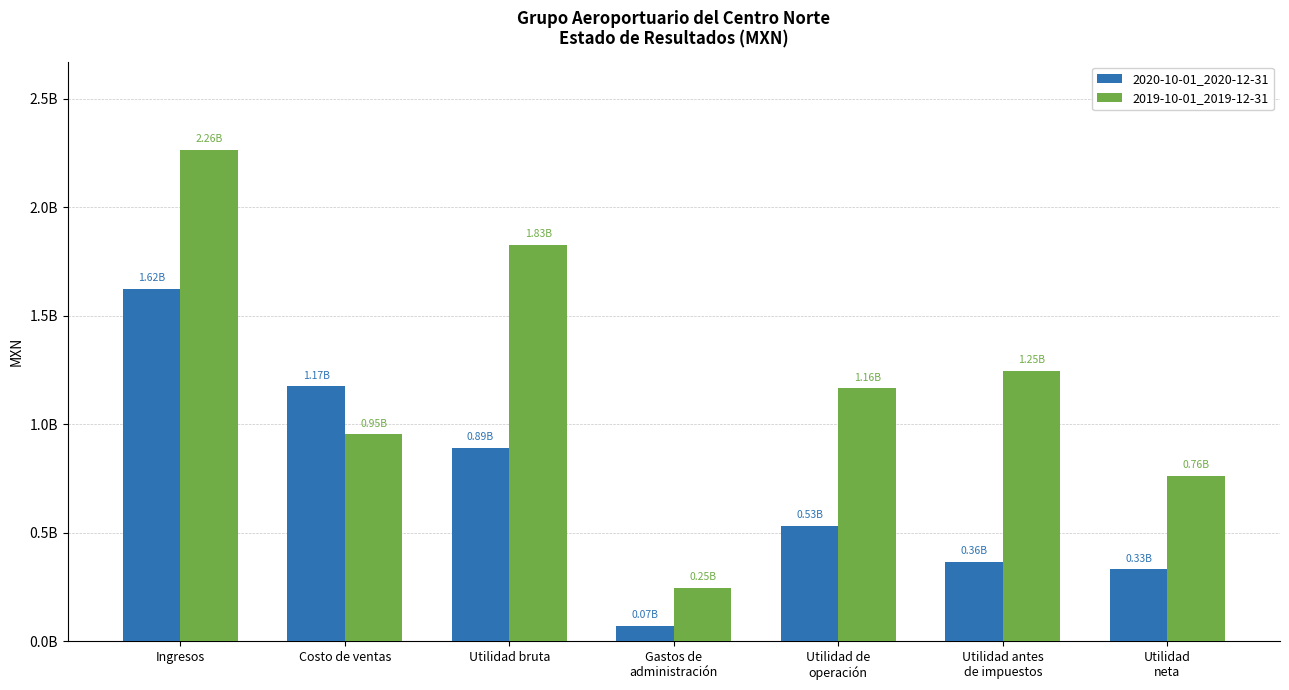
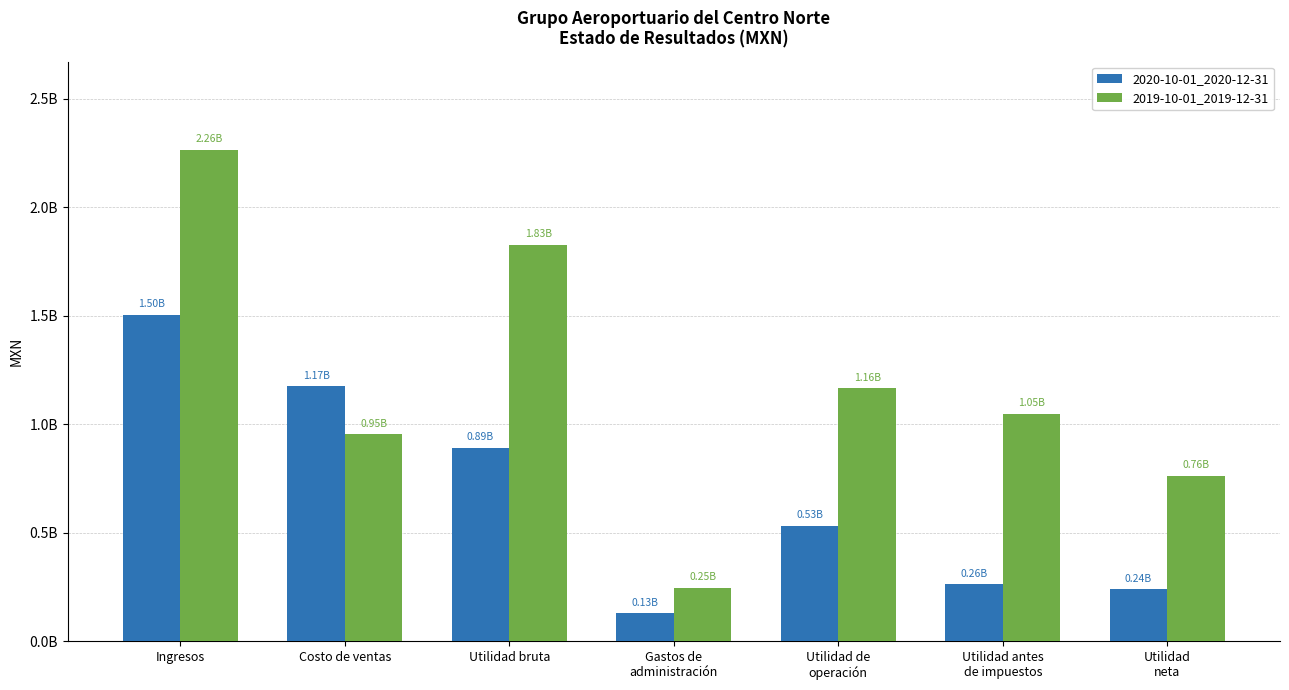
  {
    "2020-10-01_2020-12-31": {
-     "Ingresos": "1.62B",
+     "Ingresos": "1.50B",
      "Costo de ventas": "1.17B",
      "Utilidad bruta": "0.89B",
-     "Gastos de administración": "0.07B",
+     "Gastos de administración": "0.13B",
      "Utilidad de operación": "0.53B",
-     "Utilidad antes de impuestos": "0.36B",
-     "Utilidad neta": "0.33B"
+     "Utilidad antes de impuestos": "0.26B",
+     "Utilidad neta": "0.24B"
    },
    "2019-10-01_2019-12-31": {
      "Ingresos": "2.26B",
      "Costo de ventas": "0.95B",
      "Utilidad bruta": "1.83B",
      "Gastos de administración": "0.25B",
      "Utilidad de operación": "1.16B",
-     "Utilidad antes de impuestos": "1.25B",
+     "Utilidad antes de impuestos": "1.05B",
      "Utilidad neta": "0.76B"
    }
  }
